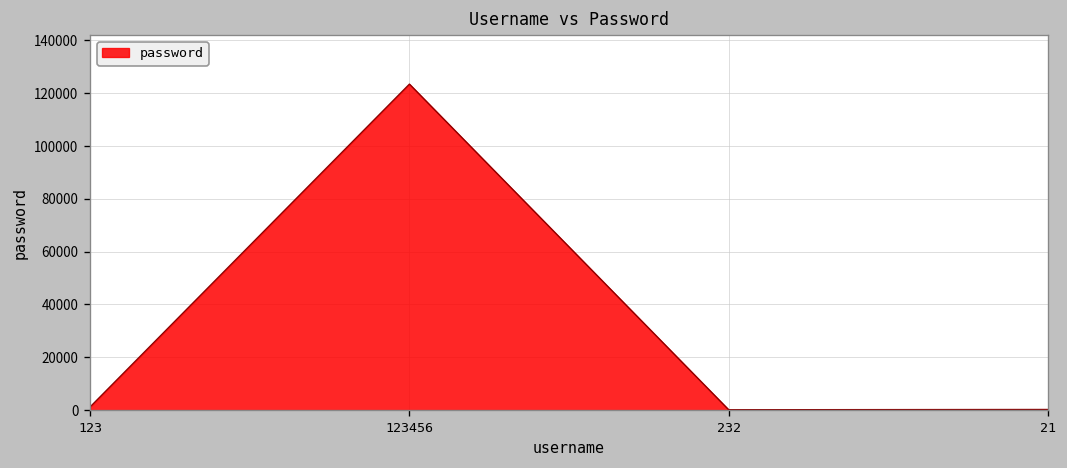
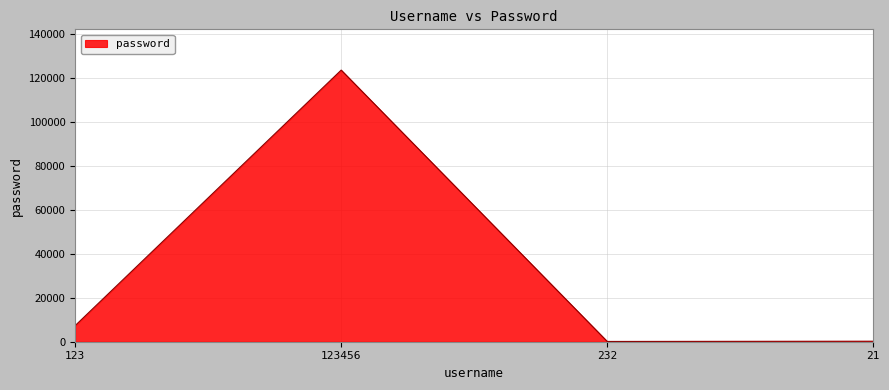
  {
-   "123": 1000,
+   "123": 7000,
    "123456": 123000,
    "232": 0,
    "21": 0
  }
